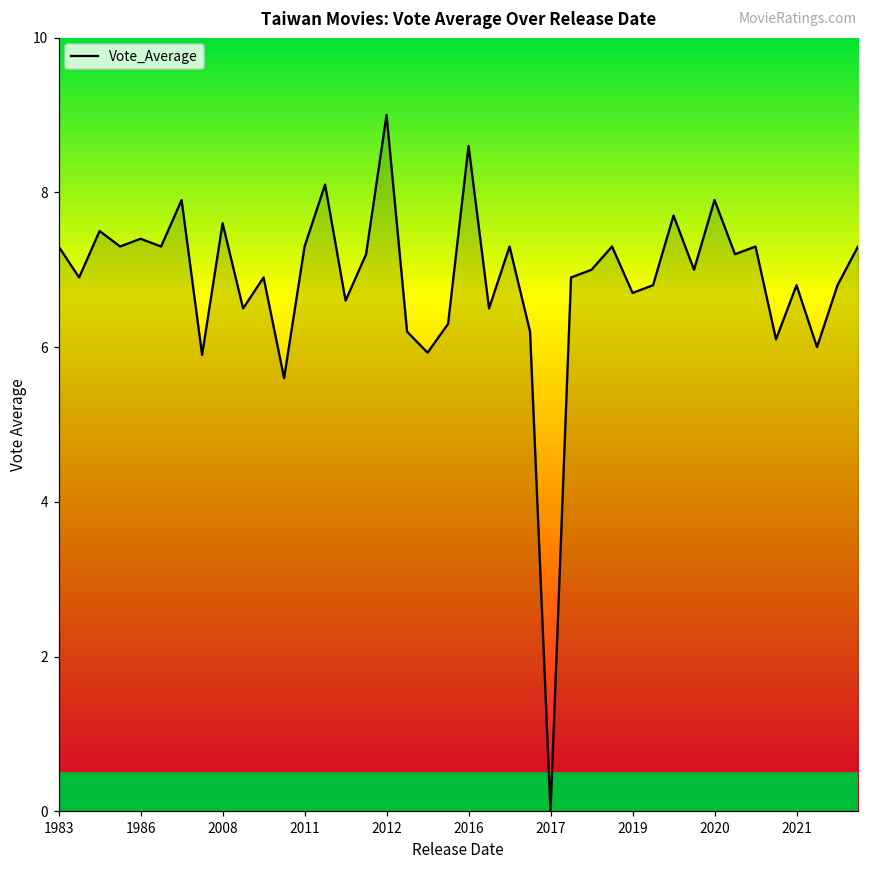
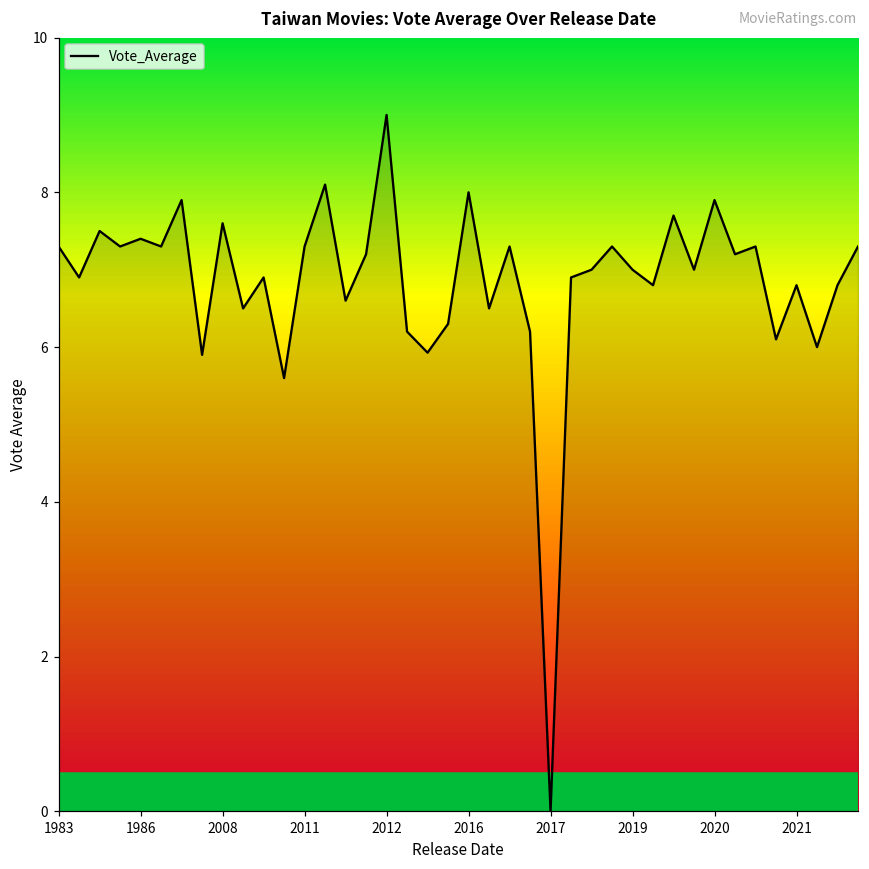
  {
    "1983": 7.3,
    "1986": 7.4,
    "2008": 7.6,
    "2011": 7.3,
    "2012": 9.0,
-   "2016": 8.6,
-   "2019": 6.7,
+   "2016": 8.0,
+   "2019": 7.0,
    "2020": 7.9,
    "2021": 6.8
  }
